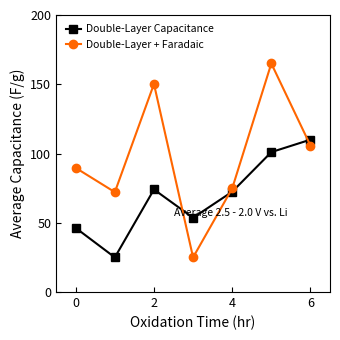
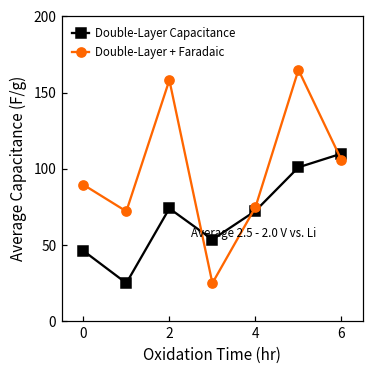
  {
    "Double-Layer Capacitance": {
      "0": 46,
      "2": 74,
      "4": 72,
      "6": 110
    },
    "Double-Layer + Faradaic": {
      "0": 90,
-     "2": 150,
+     "2": 158,
      "4": 75,
      "6": 106
    }
  }
